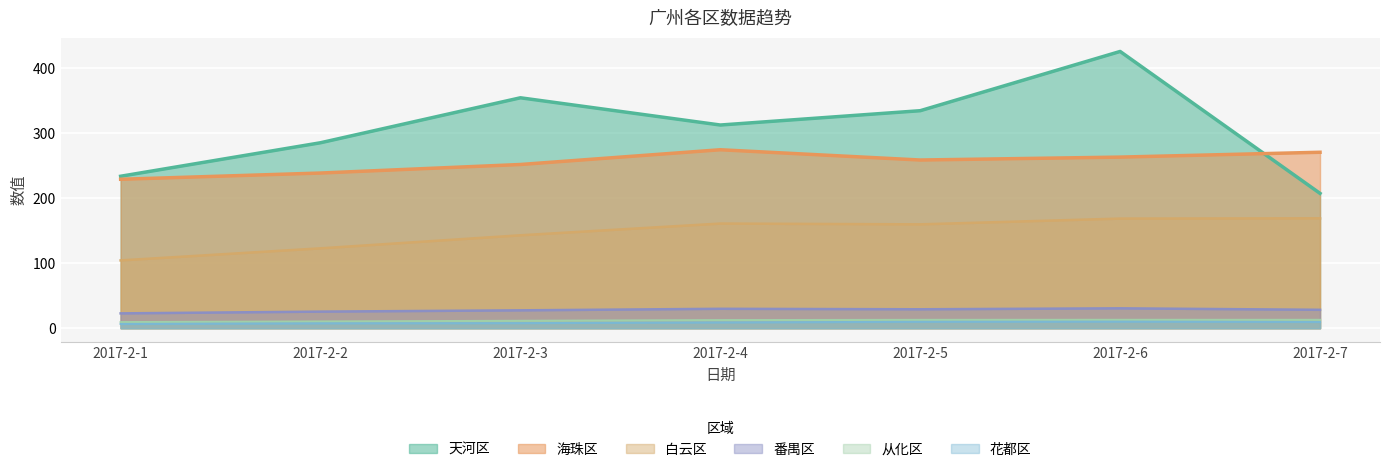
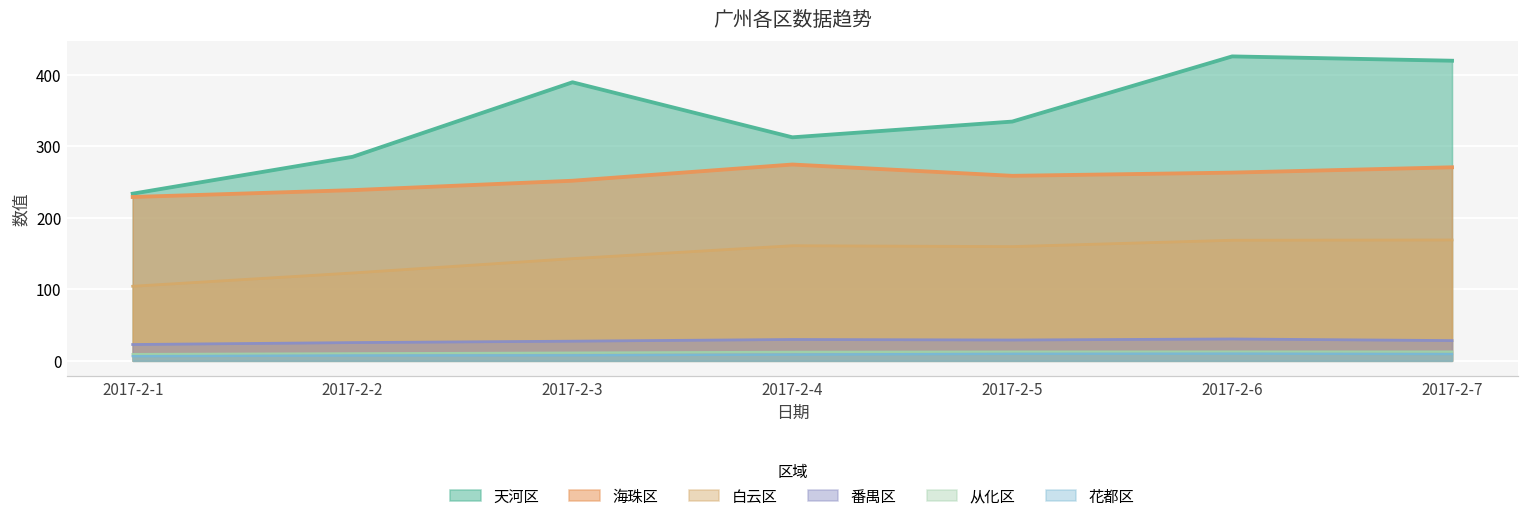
  {
    "天河区": {
      "2017-2-1": 230,
      "2017-2-2": 290,
-     "2017-2-3": 350,
+     "2017-2-3": 390,
      "2017-2-4": 310,
      "2017-2-5": 330,
      "2017-2-6": 430,
-     "2017-2-7": 210
+     "2017-2-7": 420
    }
  }
